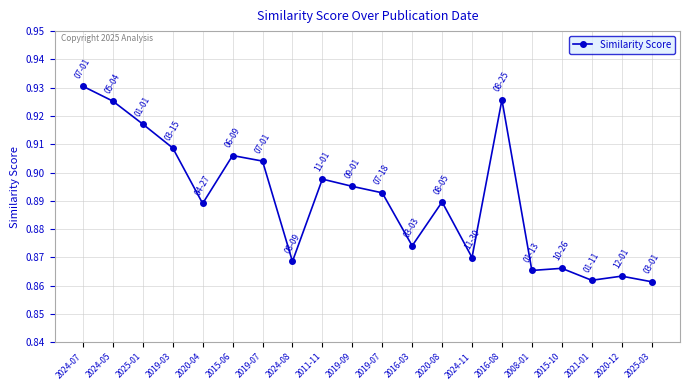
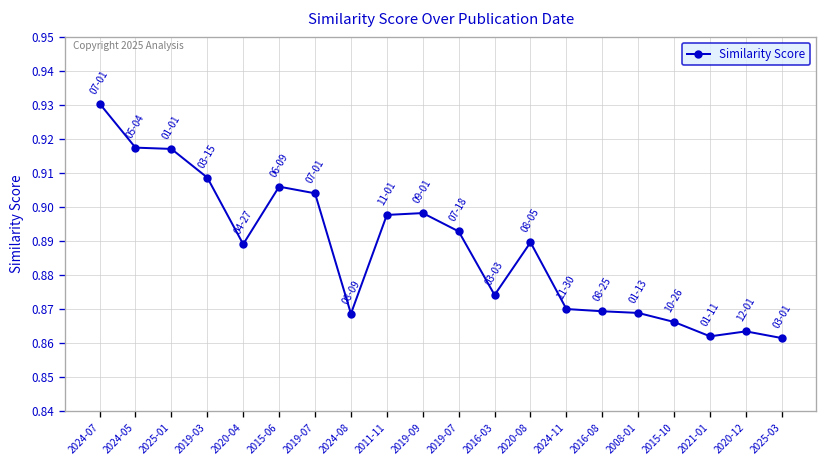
  {
-   "2024-05": 0.925,
-   "2019-09": 0.895,
-   "2016-08": 0.926,
-   "2008-01": 0.865
+   "2024-05": 0.918,
+   "2019-09": 0.898,
+   "2016-08": 0.869,
+   "2008-01": 0.869
  }
